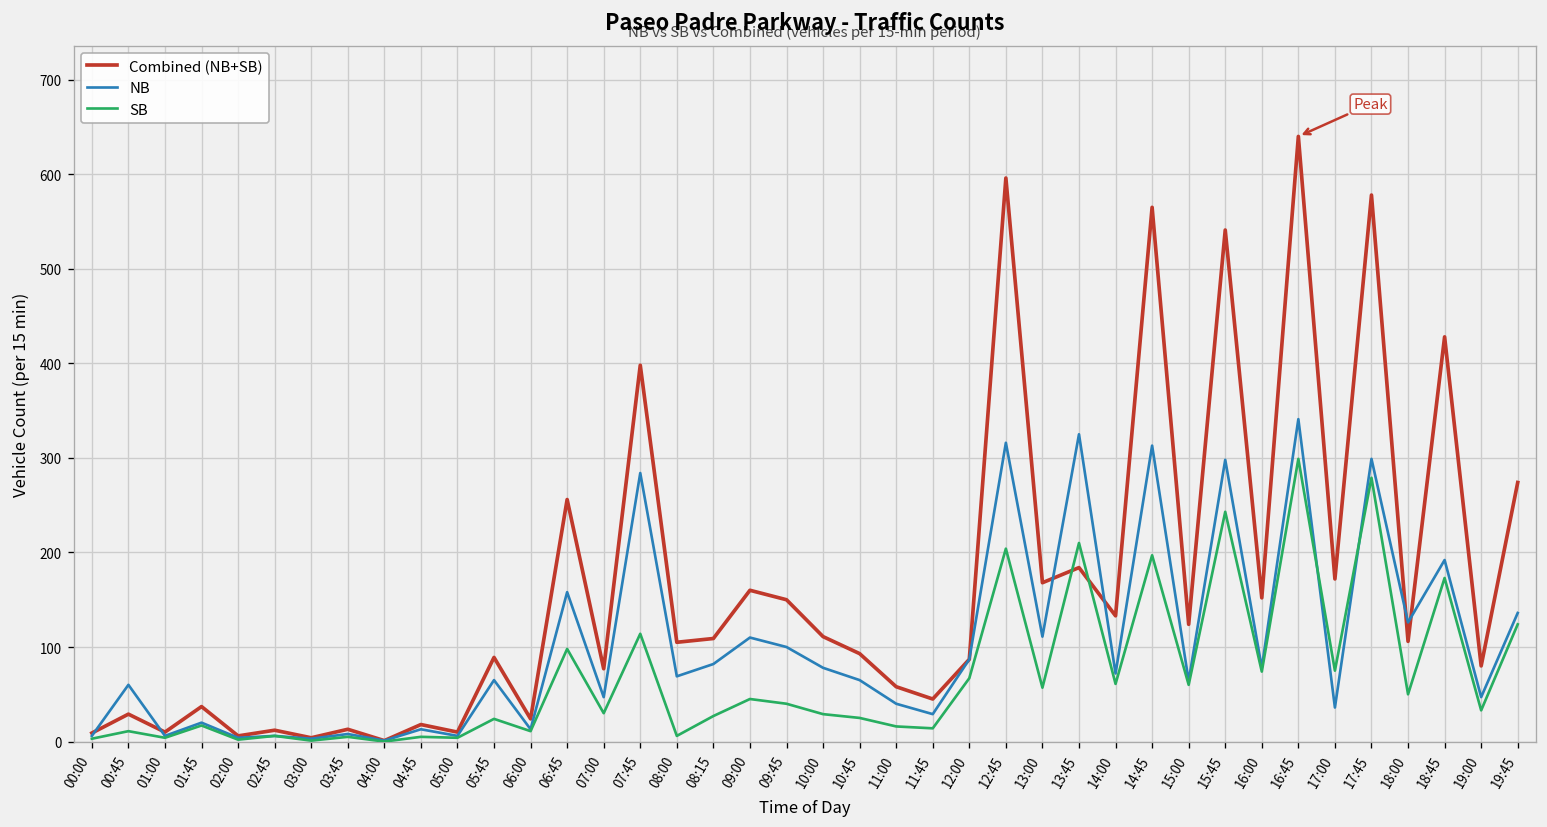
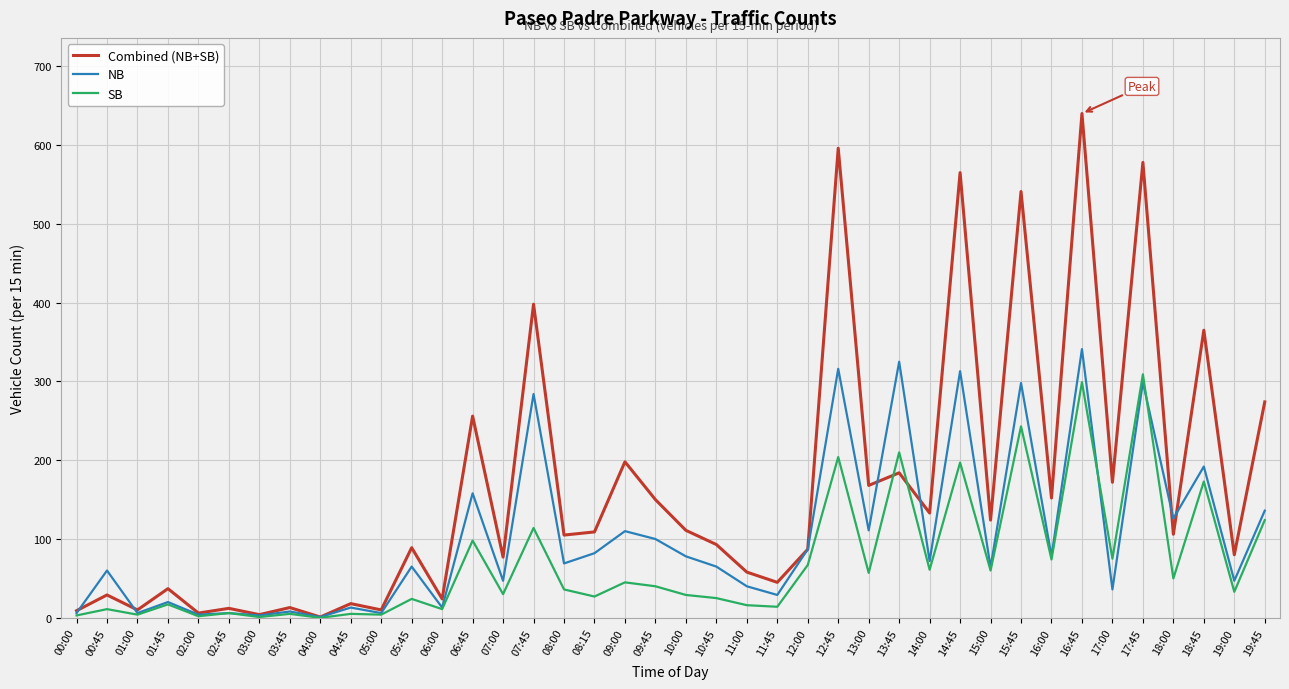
  {
    "Combined (NB+SB)": {
      "00:45": 30,
      "01:00": 10,
      "01:45": 40,
      "02:45": 10,
      "03:45": 10,
      "04:45": 20,
      "05:00": 10,
      "05:45": 90,
      "06:00": 20,
      "06:45": 260,
      "07:00": 80,
      "07:45": 400,
      "08:00": 110,
      "08:15": 110,
-     "09:00": 160,
+     "09:00": 200,
      "09:45": 150,
      "10:00": 110,
      "10:45": 90,
      "11:00": 60,
      "11:45": 50,
      "12:45": 600,
      "13:00": 170,
      "13:45": 180,
      "14:00": 130,
      "14:45": 570,
      "15:00": 120,
      "15:45": 540,
      "16:00": 150,
      "16:45": 640,
      "17:00": 170,
      "17:45": 580,
      "18:00": 110,
-     "18:45": 430,
+     "18:45": 370,
      "19:00": 80,
      "19:45": 270
    },
    "NB": {
      "00:45": 60,
      "04:45": 10,
      "05:45": 70,
      "06:45": 160,
      "07:00": 50,
      "07:45": 280,
      "08:00": 70,
      "08:15": 80,
      "09:00": 110,
      "09:45": 100,
      "10:00": 80,
      "10:45": 70,
      "11:00": 40,
      "11:45": 30,
      "12:45": 320,
      "13:00": 110,
      "13:45": 330,
      "14:00": 70,
      "14:45": 310,
      "15:00": 60,
      "15:45": 300,
      "16:00": 80,
      "16:45": 340,
      "17:00": 40,
      "17:45": 300,
      "18:00": 130,
      "18:45": 190,
      "19:00": 50,
      "19:45": 140
    },
    "SB": {
      "00:45": 10,
      "04:45": 10,
      "05:45": 20,
      "06:45": 100,
      "07:00": 30,
      "07:45": 110,
-     "08:00": 10,
+     "08:00": 40,
      "08:15": 30,
      "09:00": 50,
      "09:45": 40,
      "10:00": 30,
      "10:45": 30,
      "11:00": 20,
      "11:45": 10,
      "12:00": 70,
      "12:45": 200,
      "13:00": 60,
      "13:45": 210,
      "14:00": 60,
      "14:45": 200,
      "15:00": 60,
      "15:45": 240,
      "16:00": 70,
      "16:45": 300,
      "17:00": 80,
-     "17:45": 280,
+     "17:45": 310,
      "18:00": 50,
      "18:45": 170,
      "19:00": 30,
      "19:45": 120
    }
  }
